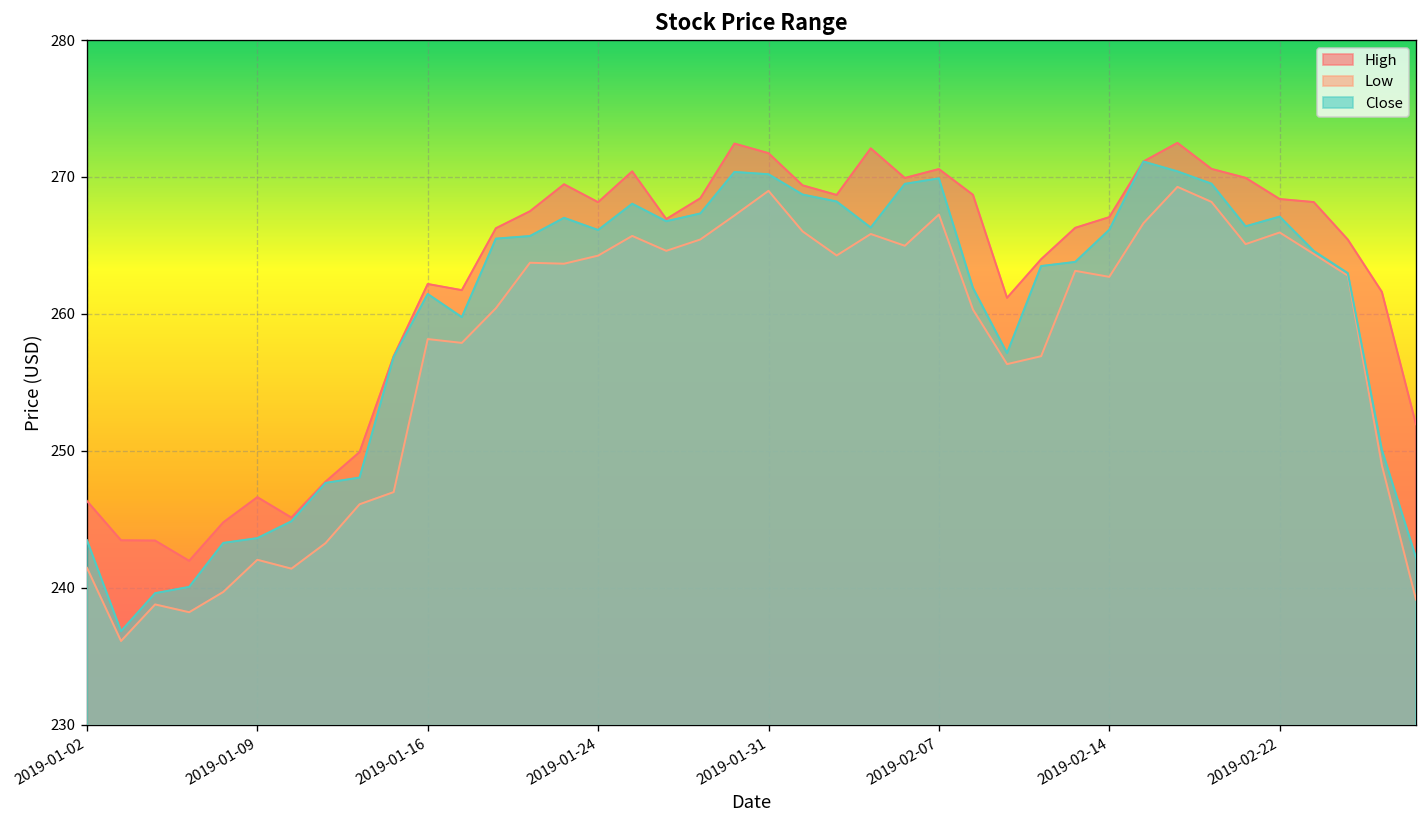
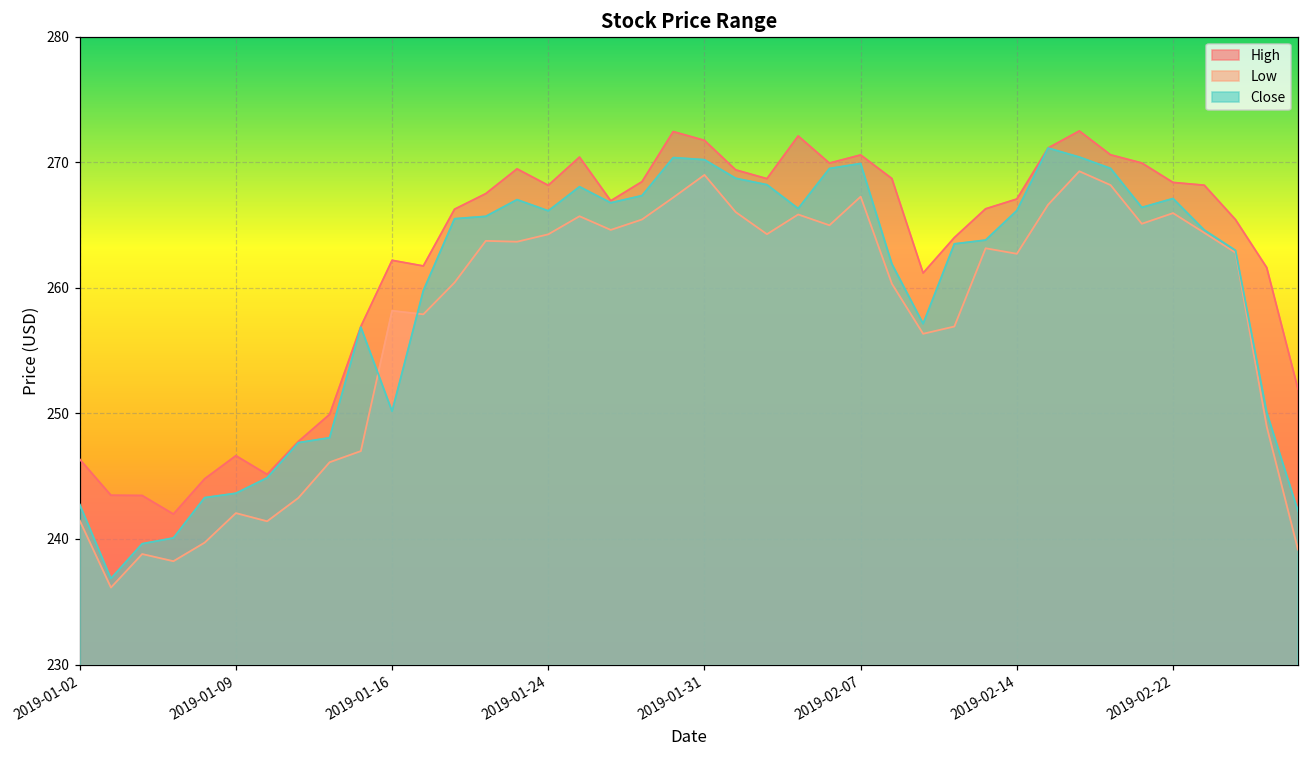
  {
    "Close": {
-     "2019-01-02": 243.5,
+     "2019-01-02": 242.8,
      "2019-01-09": 243.6,
-     "2019-01-16": 261.5,
+     "2019-01-16": 250.2,
      "2019-01-24": 266.1,
      "2019-01-31": 270.2,
      "2019-02-07": 269.9,
      "2019-02-14": 266.2,
      "2019-02-22": 267.1
    }
  }
